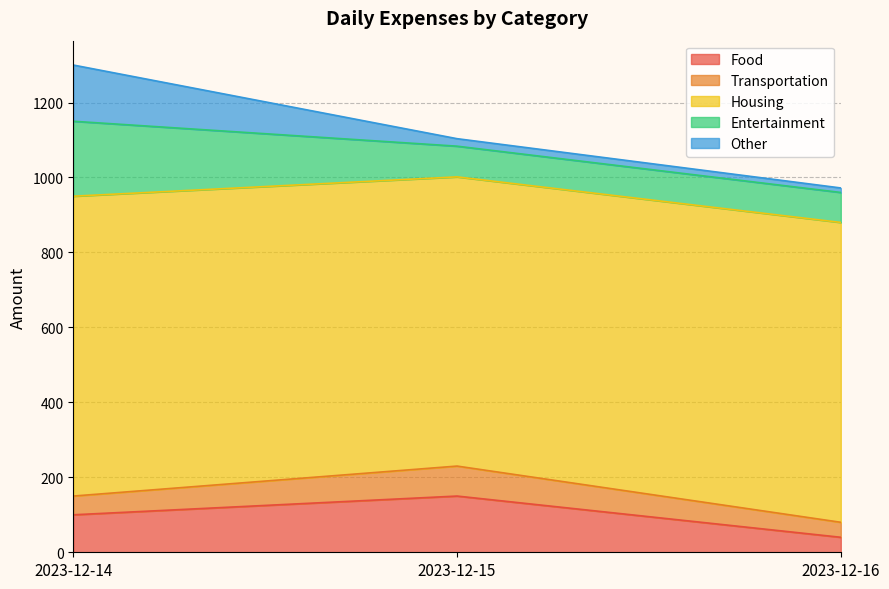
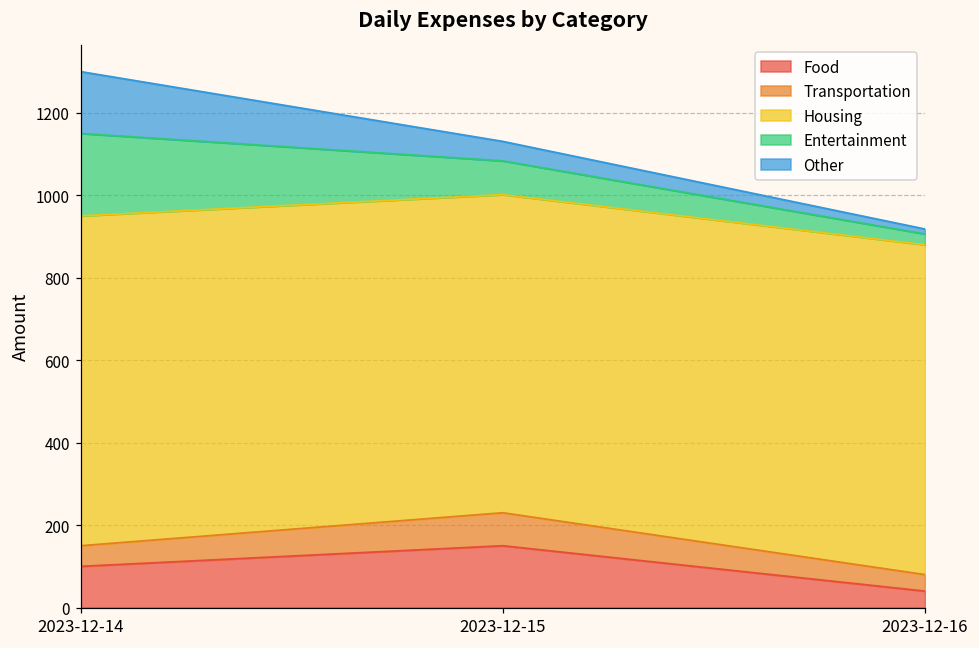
  {
    "Housing": {
      "2023-12-14": 800,
      "2023-12-15": 770,
      "2023-12-16": 800
    },
    "Entertainment": {
      "2023-12-14": 200,
      "2023-12-15": 80,
-     "2023-12-16": 80
+     "2023-12-16": 30
    },
    "Other": {
      "2023-12-14": 150,
-     "2023-12-15": 20,
+     "2023-12-15": 50,
      "2023-12-16": 10
    }
  }
